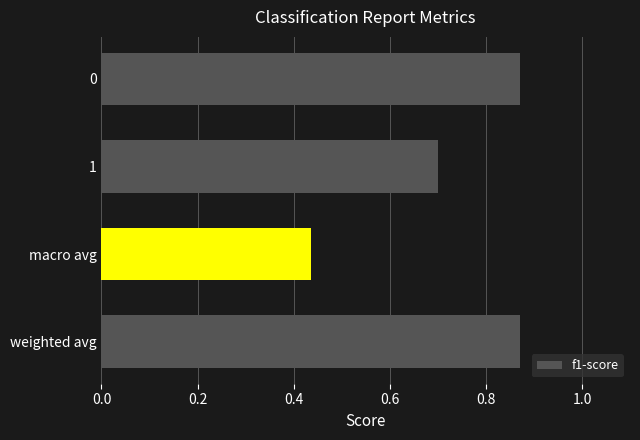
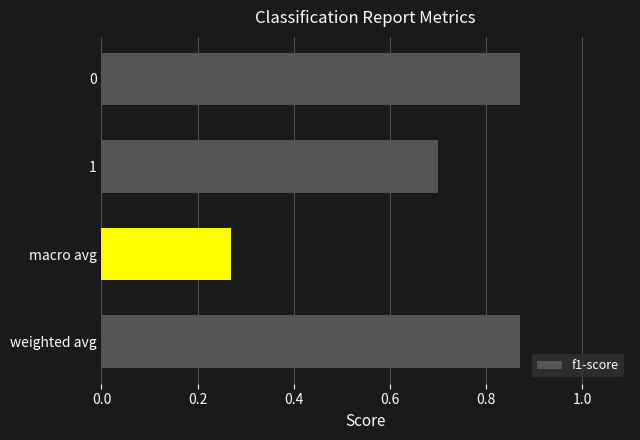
  {
    "0": 0.87,
    "1": 0.70,
-   "macro avg": 0.44,
+   "macro avg": 0.27,
    "weighted avg": 0.87
  }
